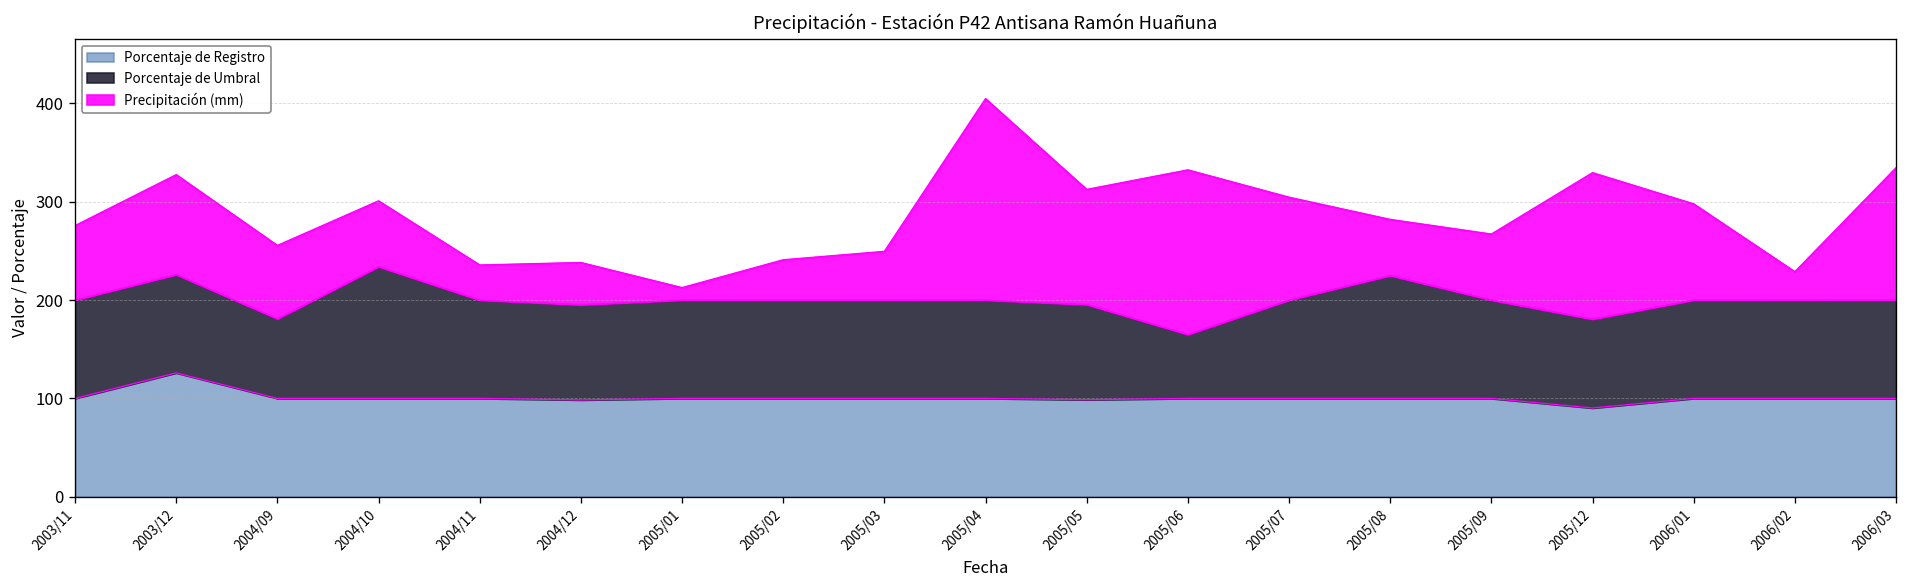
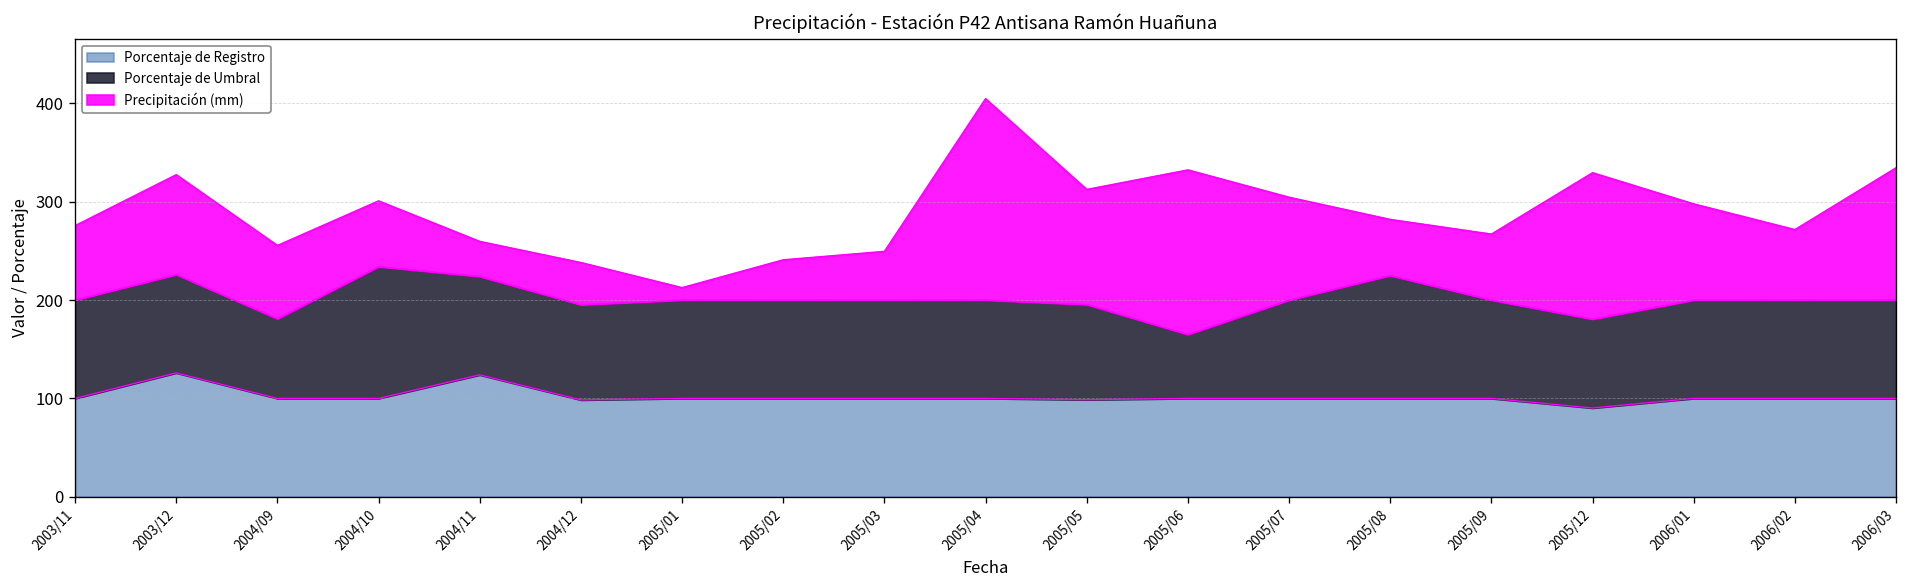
  {
    "Porcentaje de Registro": {
      "2003/11": 100,
      "2003/12": 130,
      "2004/09": 100,
      "2004/10": 100,
-     "2004/11": 100,
+     "2004/11": 120,
      "2004/12": 100,
      "2005/01": 100,
      "2005/02": 100,
      "2005/03": 100,
      "2005/04": 100,
      "2005/05": 100,
      "2005/06": 100,
      "2005/07": 100,
      "2005/08": 100,
      "2005/09": 100,
      "2005/12": 90,
      "2006/01": 100,
      "2006/02": 100,
      "2006/03": 100
    },
    "Porcentaje de Umbral": {
      "2003/11": 100,
      "2003/12": 100,
      "2004/09": 80,
      "2004/10": 130,
      "2004/11": 100,
      "2004/12": 100,
      "2005/01": 100,
      "2005/02": 100,
      "2005/03": 100,
      "2005/04": 100,
      "2005/05": 100,
      "2005/06": 70,
      "2005/07": 100,
      "2005/08": 130,
      "2005/09": 100,
      "2005/12": 90,
      "2006/01": 100,
      "2006/02": 100,
      "2006/03": 100
    },
    "Precipitación (mm)": {
      "2003/11": 80,
      "2003/12": 100,
      "2004/09": 70,
      "2004/10": 70,
      "2004/11": 40,
      "2004/12": 40,
      "2005/01": 10,
      "2005/02": 40,
      "2005/03": 50,
      "2005/04": 200,
      "2005/05": 120,
      "2005/06": 170,
      "2005/07": 100,
      "2005/08": 60,
      "2005/09": 70,
      "2005/12": 150,
      "2006/01": 100,
-     "2006/02": 30,
+     "2006/02": 70,
      "2006/03": 130
    }
  }
